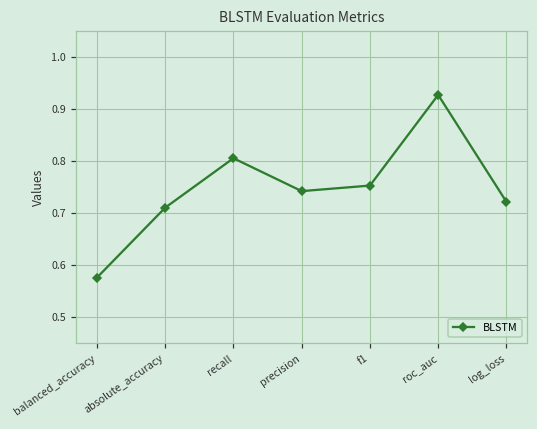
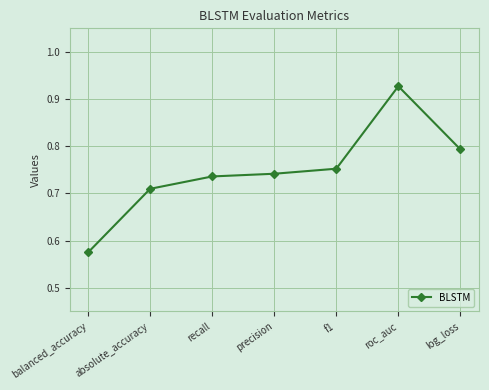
  {
    "balanced_accuracy": 0.58,
    "absolute_accuracy": 0.71,
-   "recall": 0.81,
+   "recall": 0.74,
    "precision": 0.74,
    "f1": 0.75,
    "roc_auc": 0.93,
-   "log_loss": 0.72
+   "log_loss": 0.79
  }
